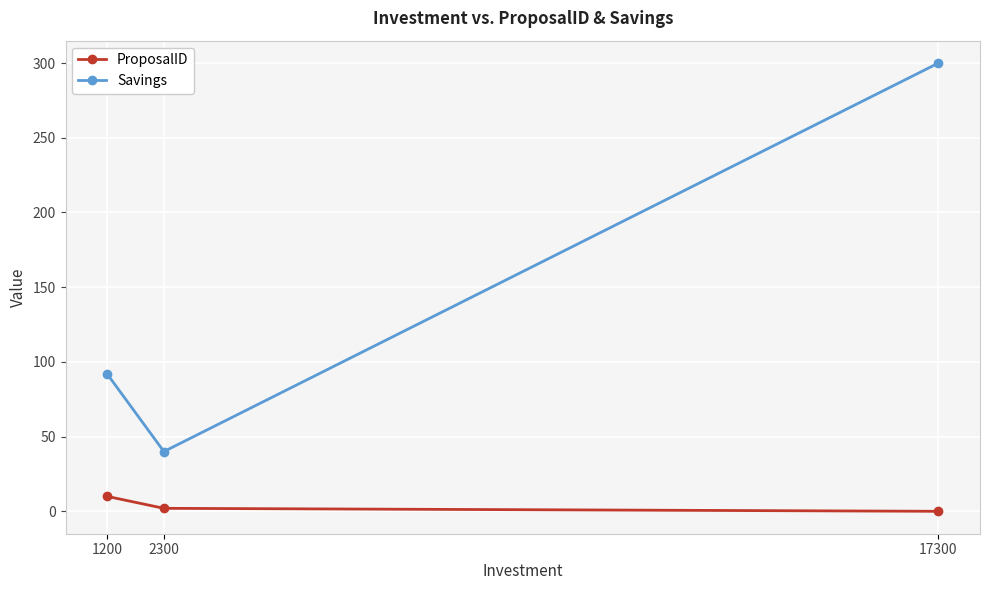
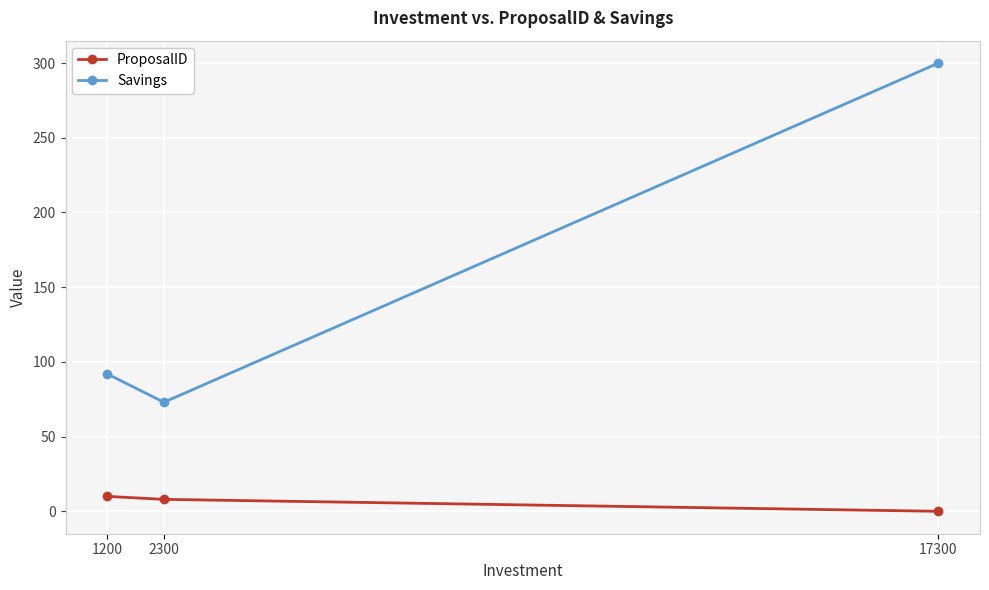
  {
    "ProposalID": {
      "1200": 10,
-     "2300": 2,
+     "2300": 8,
      "17300": 0
    },
    "Savings": {
      "1200": 92,
-     "2300": 40,
+     "2300": 73,
      "17300": 300
    }
  }
